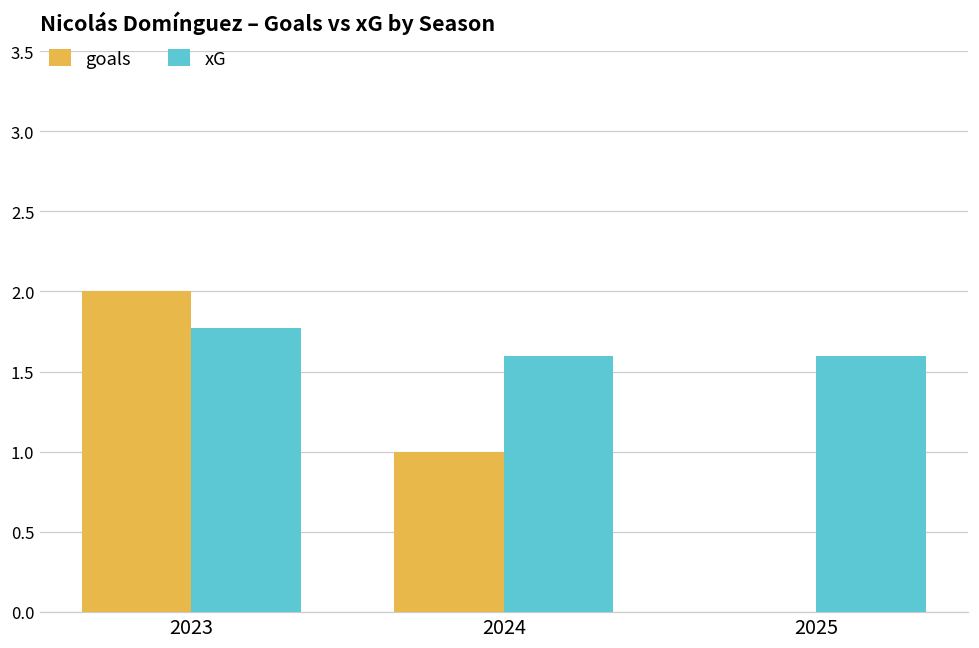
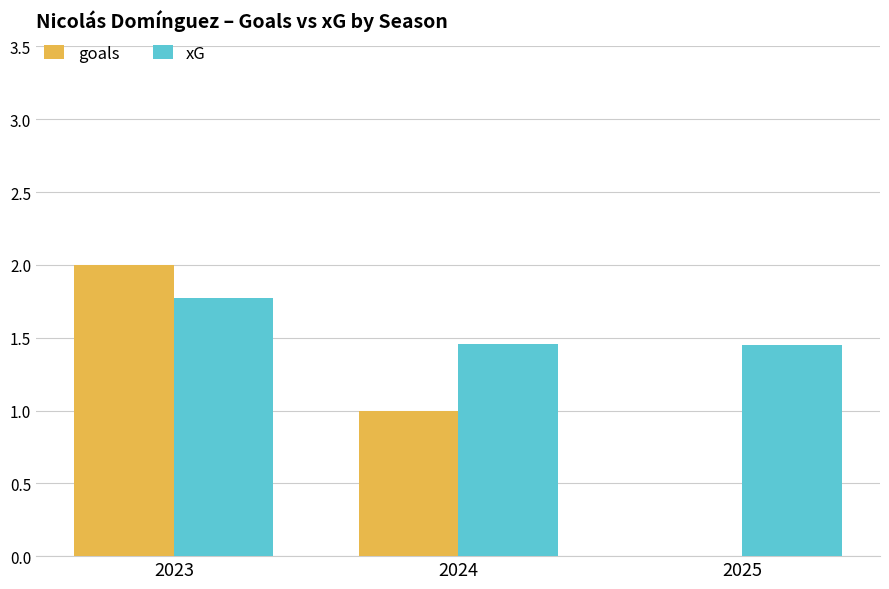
  {
    "goals": {
      "2023": 2.00,
      "2024": 1.00,
      "2025": 0.00
    },
    "xG": {
      "2023": 1.77,
-     "2024": 1.60,
-     "2025": 1.60
+     "2024": 1.45,
+     "2025": 1.45
    }
  }
